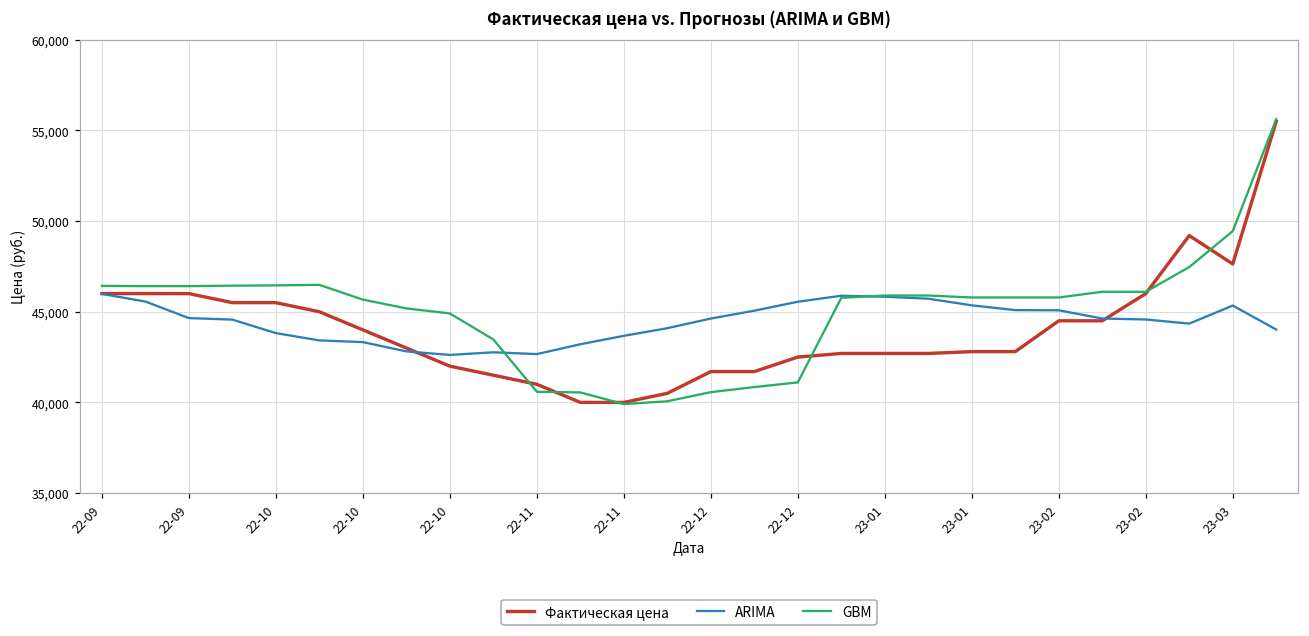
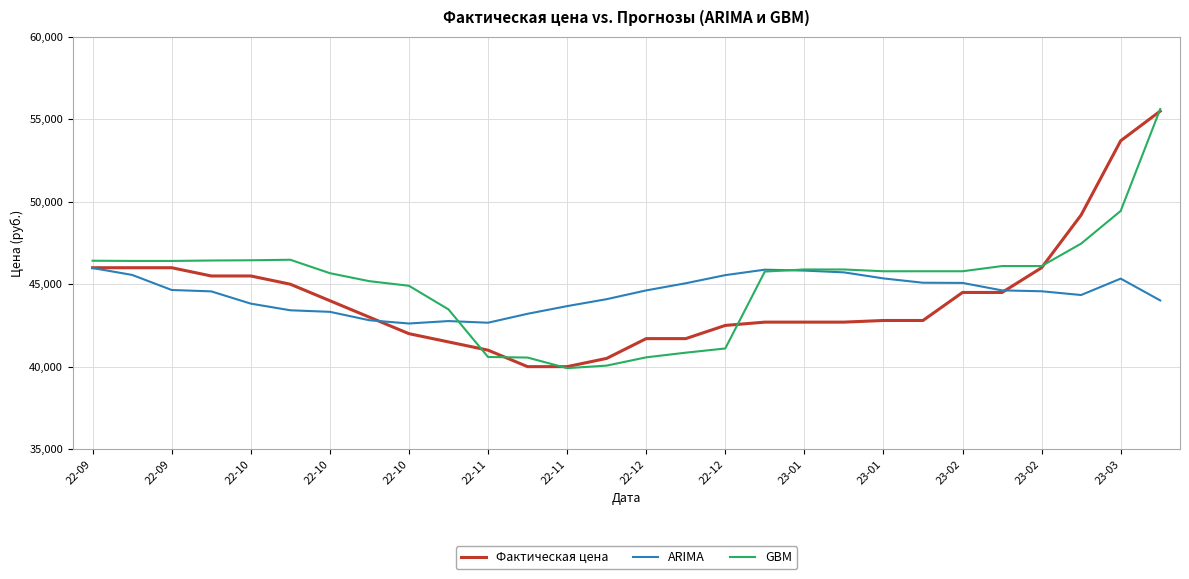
  {
    "Фактическая цена": {
-     "23-03": "47,600"
+     "23-03": "53,700"
    },
    "ARIMA": {
      "23-03": "45,300"
    },
    "GBM": {
      "23-03": "49,400"
    }
  }
